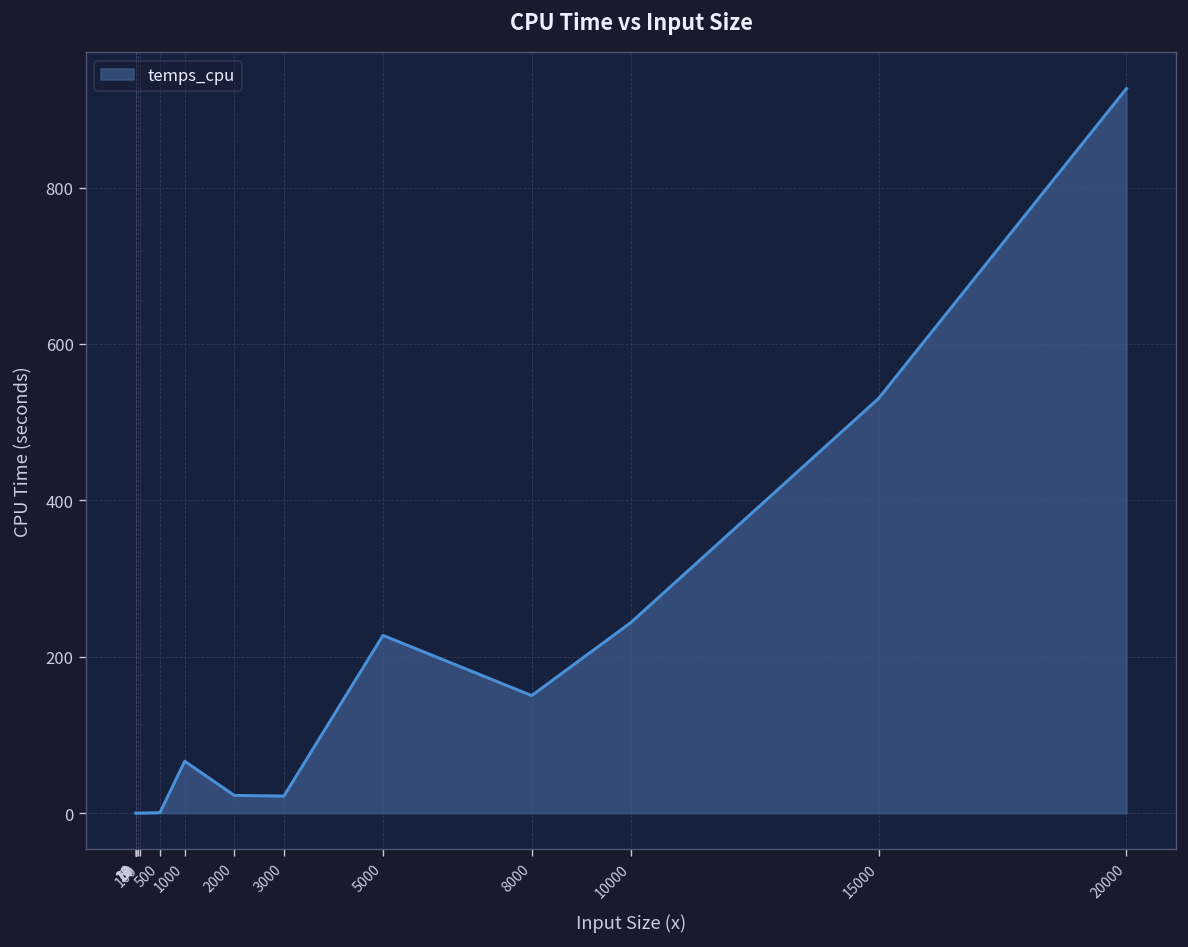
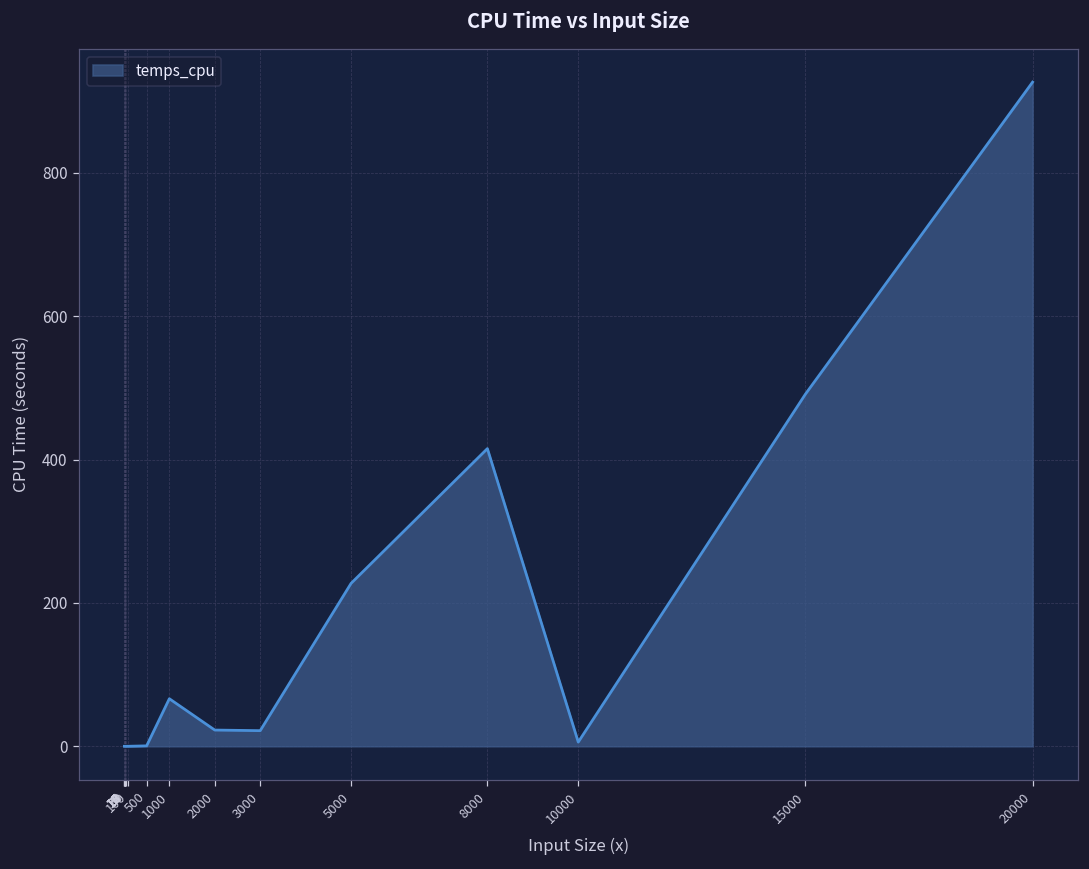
  {
    "10": 0,
    "12": 0,
    "13": 0,
    "14": 0,
    "15": 0,
    "20": 0,
    "50": 0,
    "100": 0,
    "500": 0,
    "1000": 70,
    "2000": 20,
    "3000": 20,
    "5000": 230,
-   "8000": 150,
-   "10000": 240,
-   "15000": 530,
+   "8000": 420,
+   "10000": 10,
+   "15000": 490,
    "20000": 930
  }
